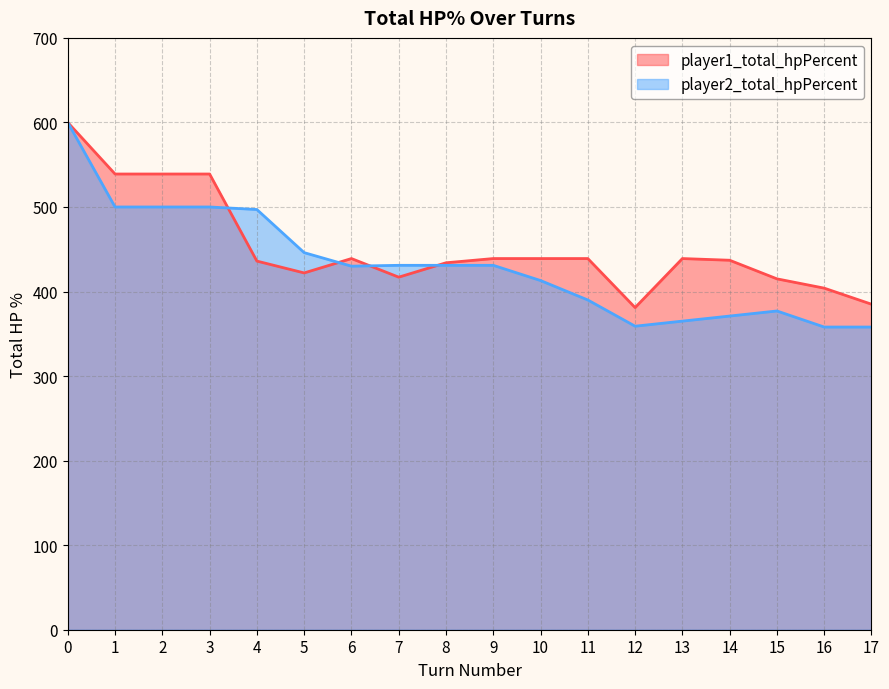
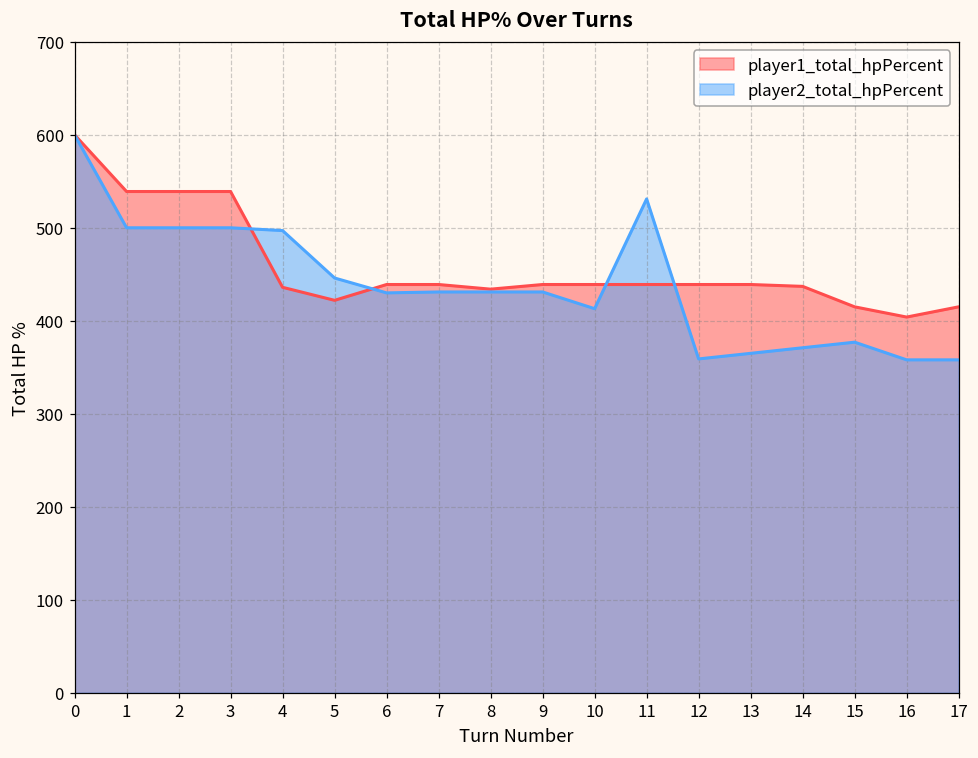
  {
    "player1_total_hpPercent": {
      "1": 540,
      "2": 540,
      "3": 540,
      "4": 440,
      "5": 420,
      "6": 440,
-     "7": 420,
+     "7": 440,
      "9": 440,
      "10": 440,
      "11": 440,
-     "12": 380,
+     "12": 440,
      "13": 440,
      "14": 440,
      "15": 420,
      "16": 400,
-     "17": 390
+     "17": 420
    },
    "player2_total_hpPercent": {
      "1": 500,
      "2": 500,
      "3": 500,
      "4": 500,
      "5": 450,
      "6": 430,
      "7": 430,
      "9": 430,
      "10": 410,
-     "11": 390,
+     "11": 530,
      "12": 360,
      "13": 370,
      "14": 370,
      "15": 380,
      "16": 360,
      "17": 360
    }
  }
